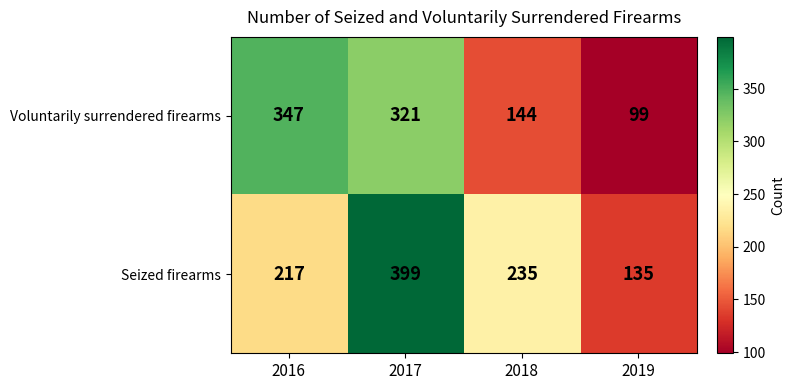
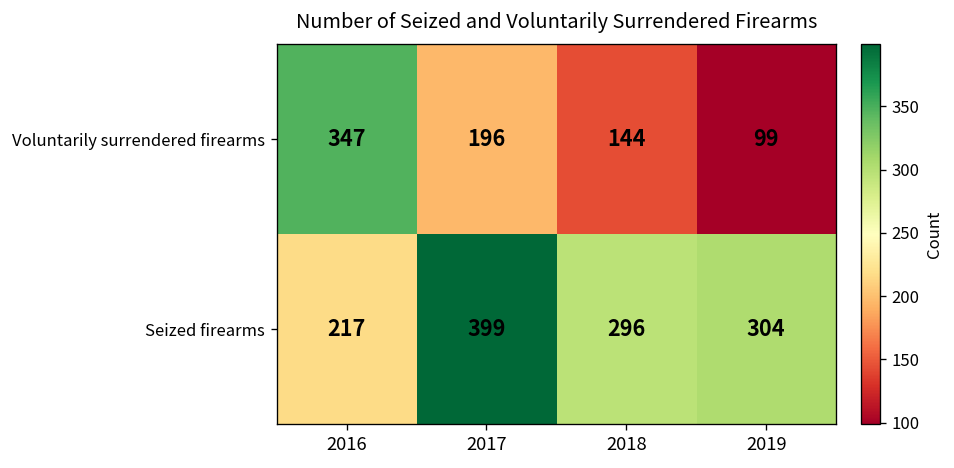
  {
    "Voluntarily surrendered firearms": {
      "2016": 347,
-     "2017": 321,
+     "2017": 196,
      "2018": 144,
      "2019": 99
    },
    "Seized firearms": {
      "2016": 217,
      "2017": 399,
-     "2018": 235,
-     "2019": 135
+     "2018": 296,
+     "2019": 304
    }
  }
